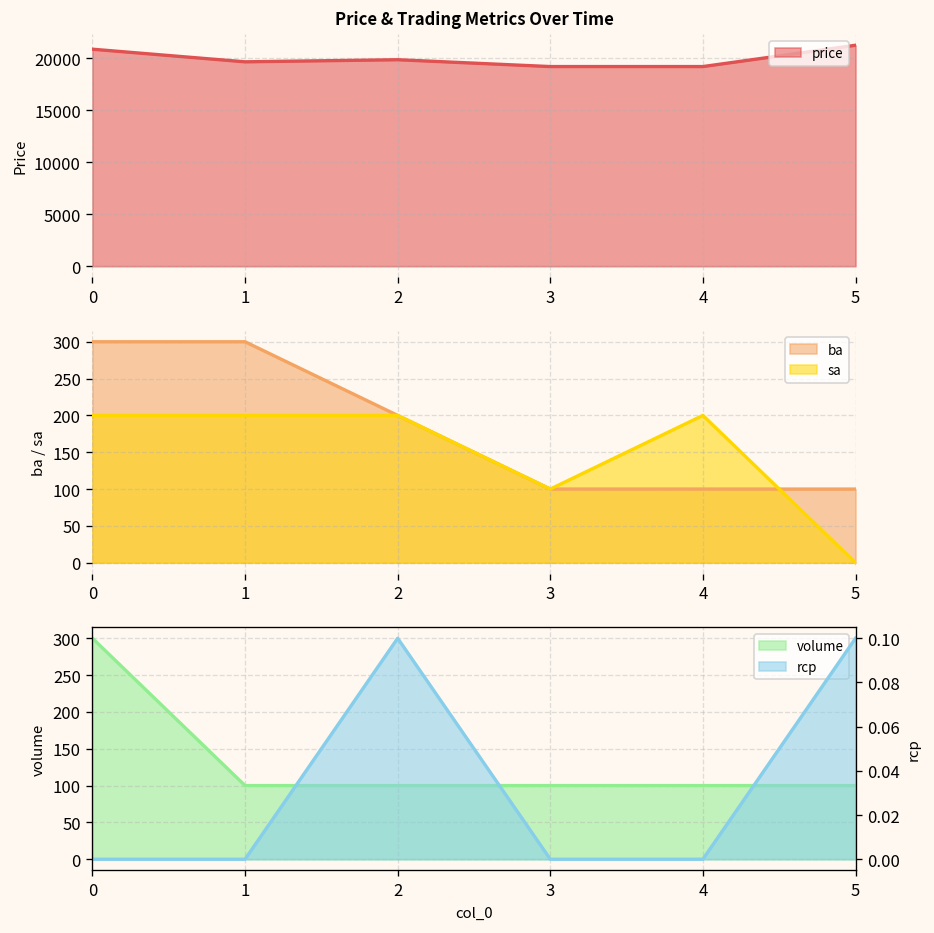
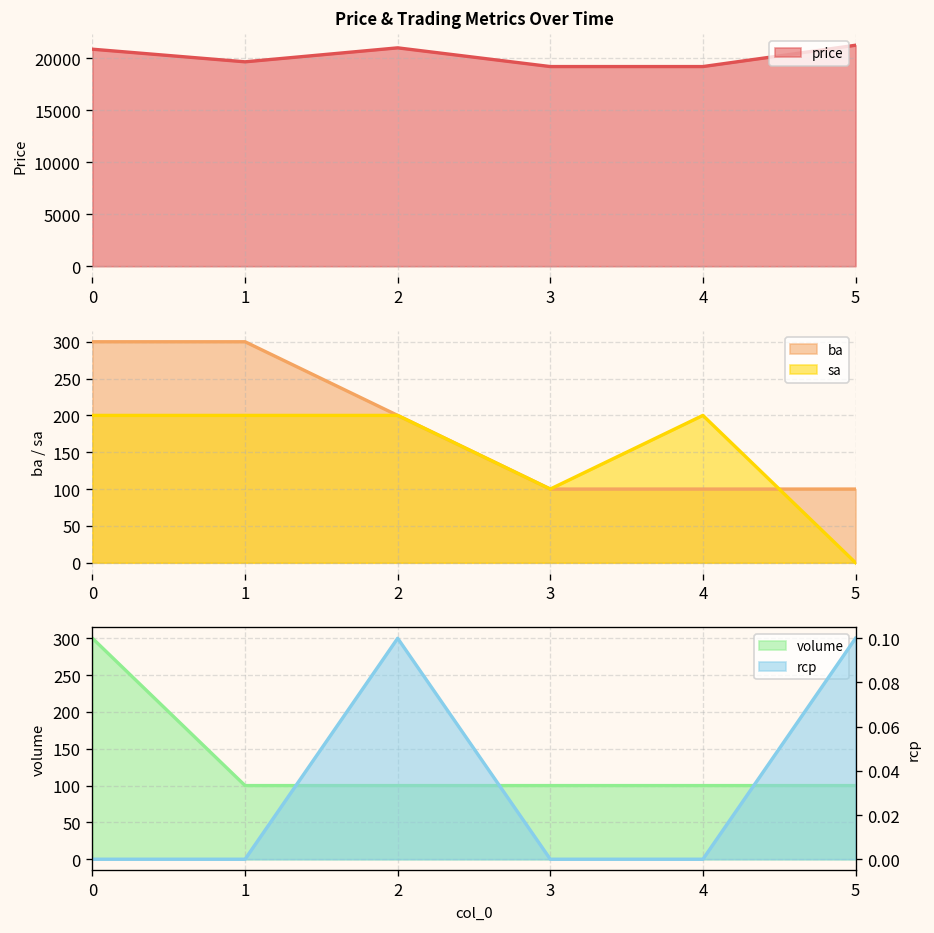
  {
    "Price & Trading Metrics Over Time": {
      "0": 21000,
      "1": 20000,
-     "2": 20000,
+     "2": 21000,
      "3": 19000,
      "4": 19000,
      "5": 21000
    }
  }
